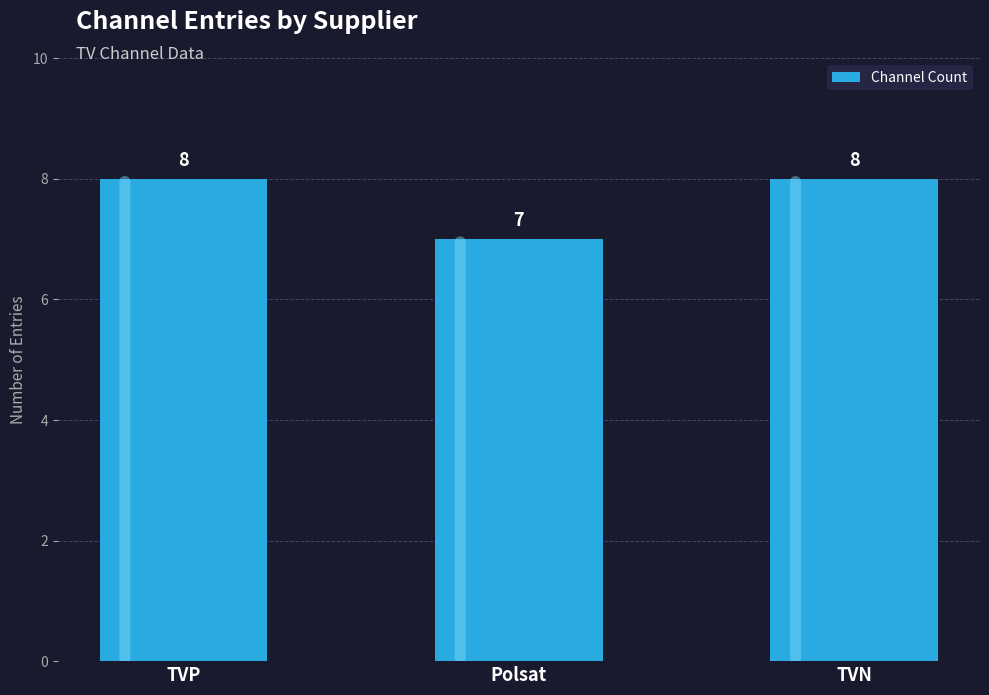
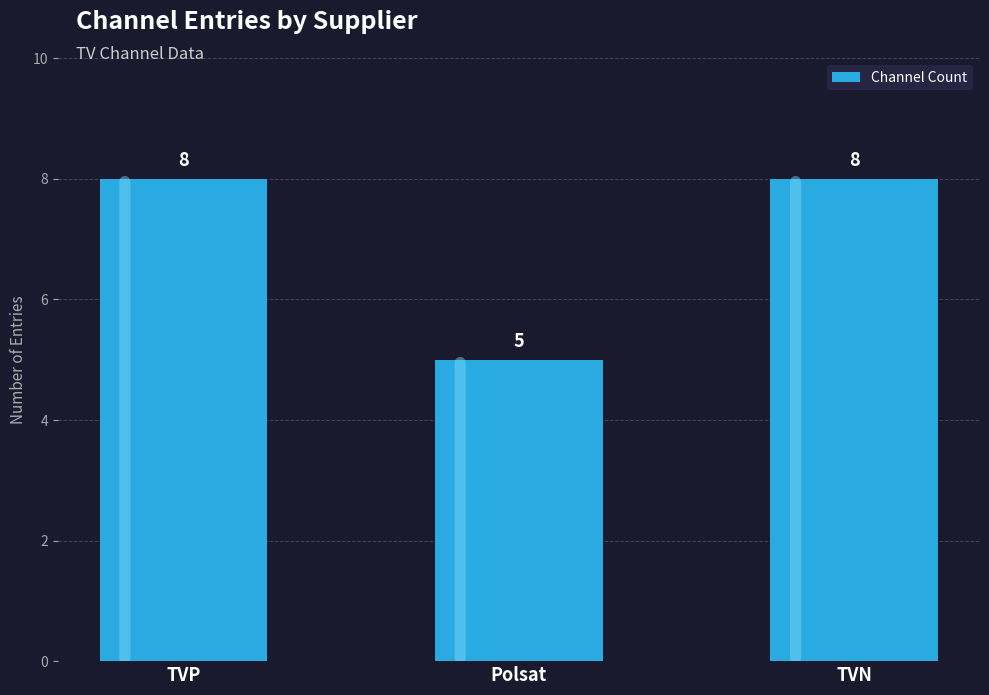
  {
    "TVP": 8,
-   "Polsat": 7,
+   "Polsat": 5,
    "TVN": 8
  }
